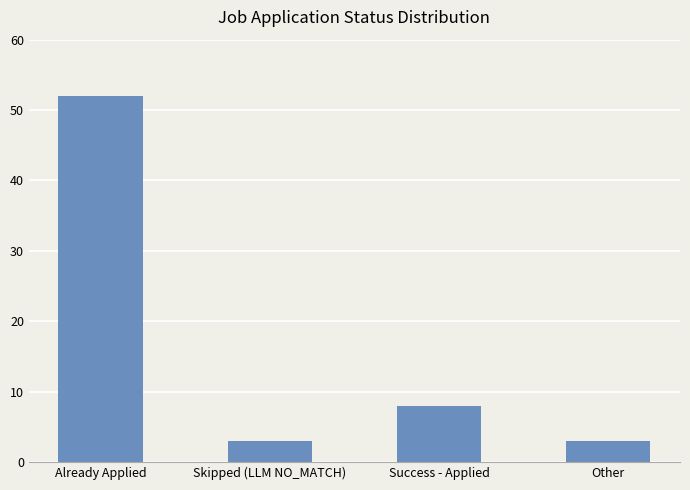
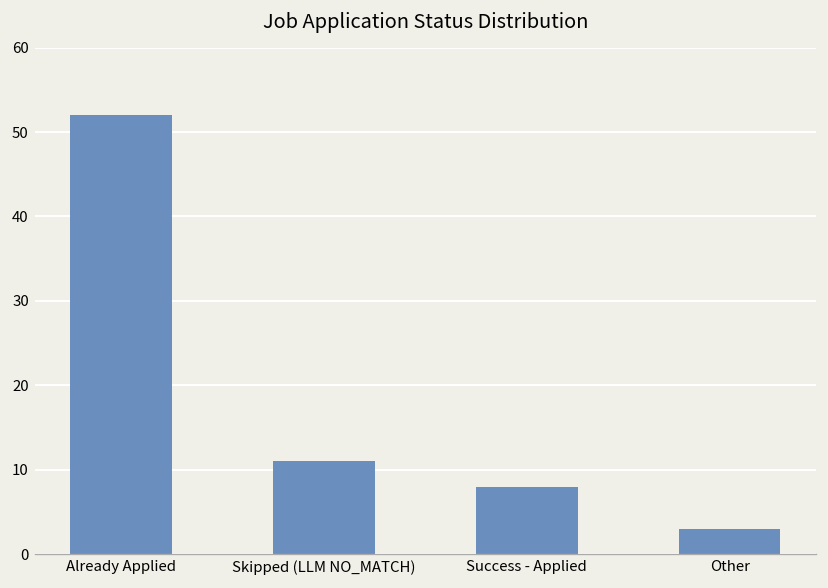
  {
    "Already Applied": 52,
-   "Skipped (LLM NO_MATCH)": 3,
+   "Skipped (LLM NO_MATCH)": 11,
    "Success - Applied": 8,
    "Other": 3
  }
